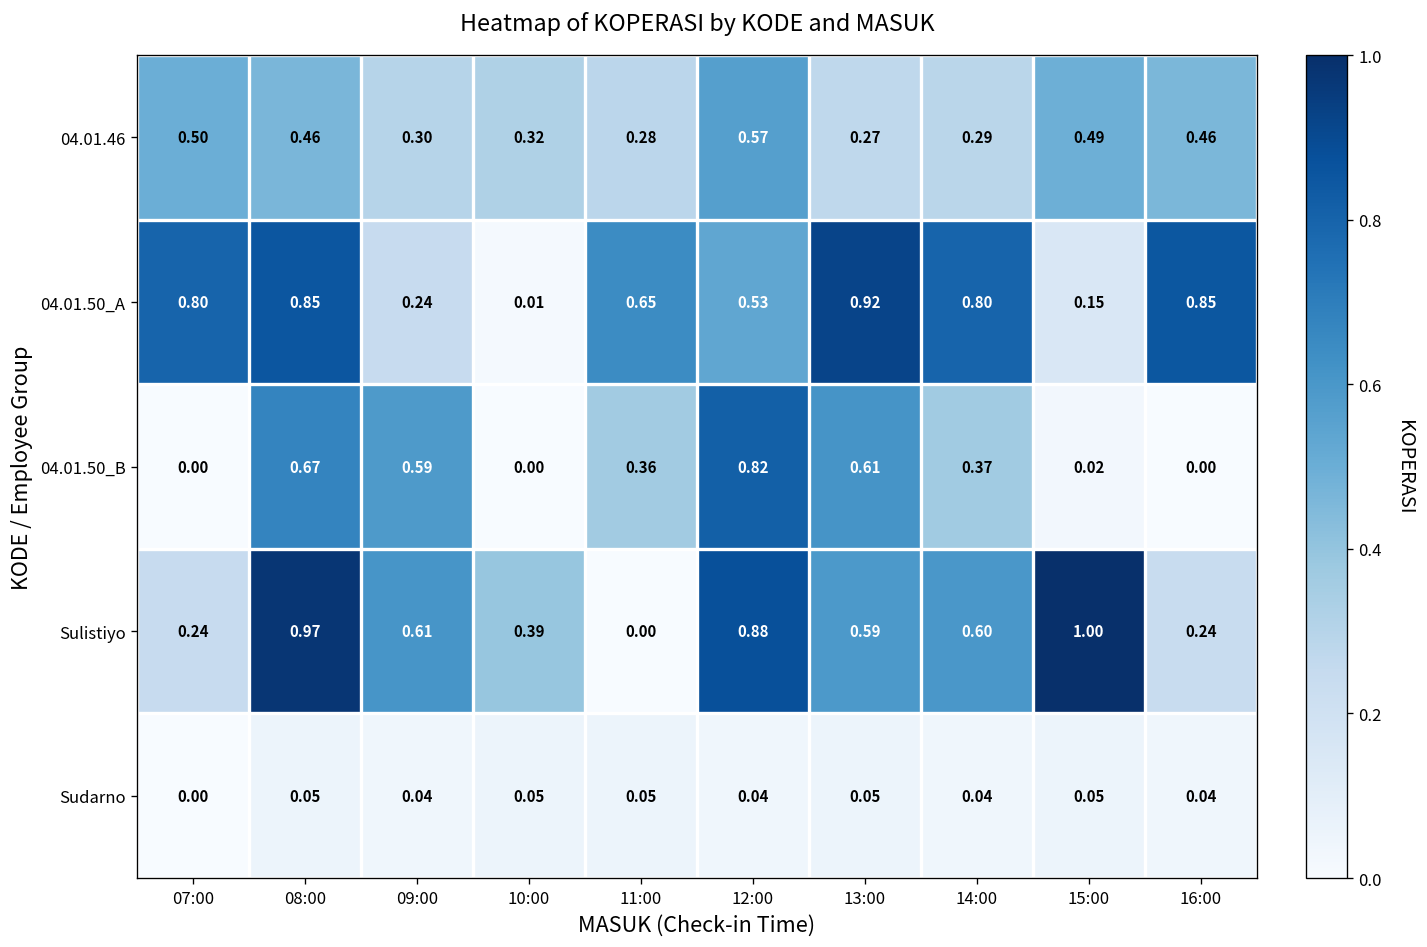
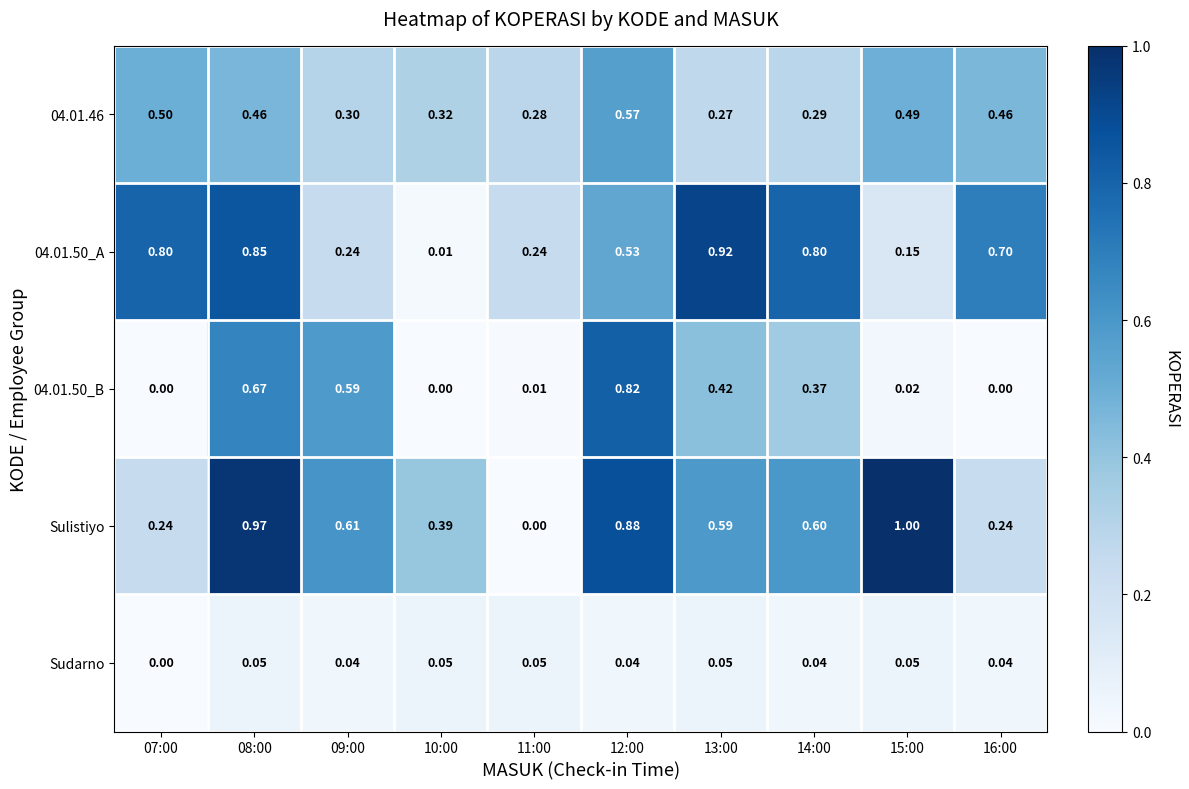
  {
    "04.01.46": {
      "07:00": 0.50,
      "08:00": 0.46,
      "09:00": 0.30,
      "10:00": 0.32,
      "11:00": 0.28,
      "12:00": 0.57,
      "13:00": 0.27,
      "14:00": 0.29,
      "15:00": 0.49,
      "16:00": 0.46
    },
    "04.01.50_A": {
      "07:00": 0.80,
      "08:00": 0.85,
      "09:00": 0.24,
      "10:00": 0.01,
-     "11:00": 0.65,
+     "11:00": 0.24,
      "12:00": 0.53,
      "13:00": 0.92,
      "14:00": 0.80,
      "15:00": 0.15,
-     "16:00": 0.85
+     "16:00": 0.70
    },
    "04.01.50_B": {
      "07:00": 0.00,
      "08:00": 0.67,
      "09:00": 0.59,
      "10:00": 0.00,
-     "11:00": 0.36,
+     "11:00": 0.01,
      "12:00": 0.82,
-     "13:00": 0.61,
+     "13:00": 0.42,
      "14:00": 0.37,
      "15:00": 0.02,
      "16:00": 0.00
    },
    "Sulistiyo": {
      "07:00": 0.24,
      "08:00": 0.97,
      "09:00": 0.61,
      "10:00": 0.39,
      "11:00": 0.00,
      "12:00": 0.88,
      "13:00": 0.59,
      "14:00": 0.60,
      "15:00": 1.00,
      "16:00": 0.24
    },
    "Sudarno": {
      "07:00": 0.00,
      "08:00": 0.05,
      "09:00": 0.04,
      "10:00": 0.05,
      "11:00": 0.05,
      "12:00": 0.04,
      "13:00": 0.05,
      "14:00": 0.04,
      "15:00": 0.05,
      "16:00": 0.04
    }
  }
